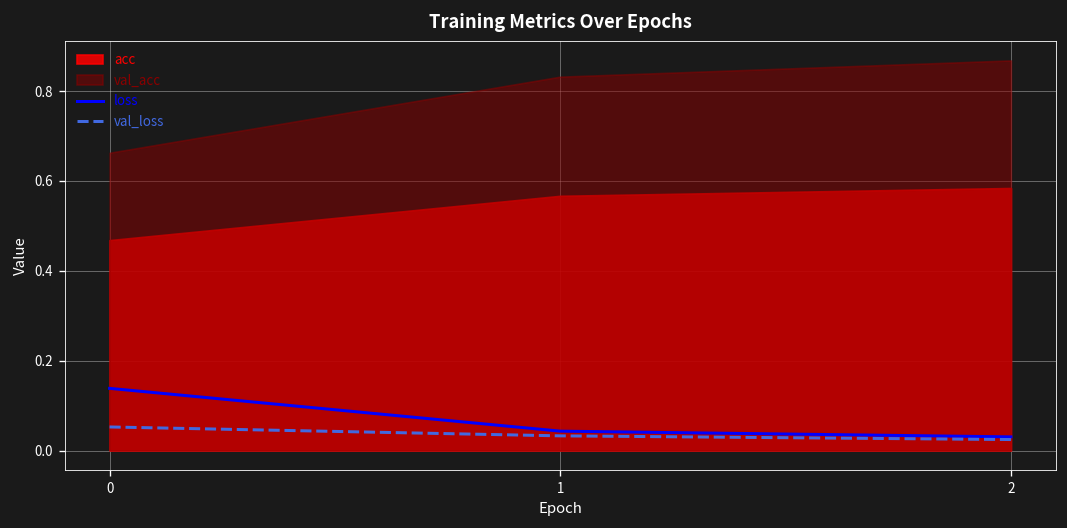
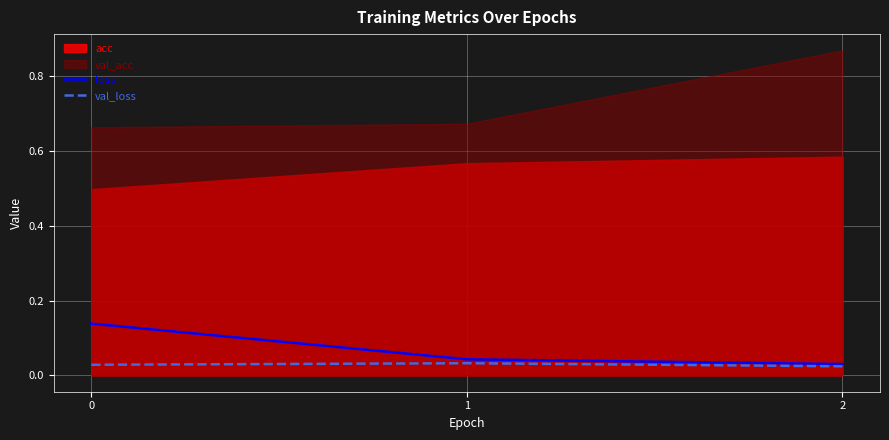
  {
    "acc": {
-     "0": 0.47,
+     "0": 0.50,
      "1": 0.57,
      "2": 0.58
    },
    "loss": {
      "0": 0.14,
      "1": 0.04
    },
    "val_loss": {
-     "0": 0.05,
+     "0": 0.03,
      "1": 0.03
    },
    "val_acc": {
      "0": 0.66,
-     "1": 0.83,
+     "1": 0.67,
      "2": 0.87
    }
  }
